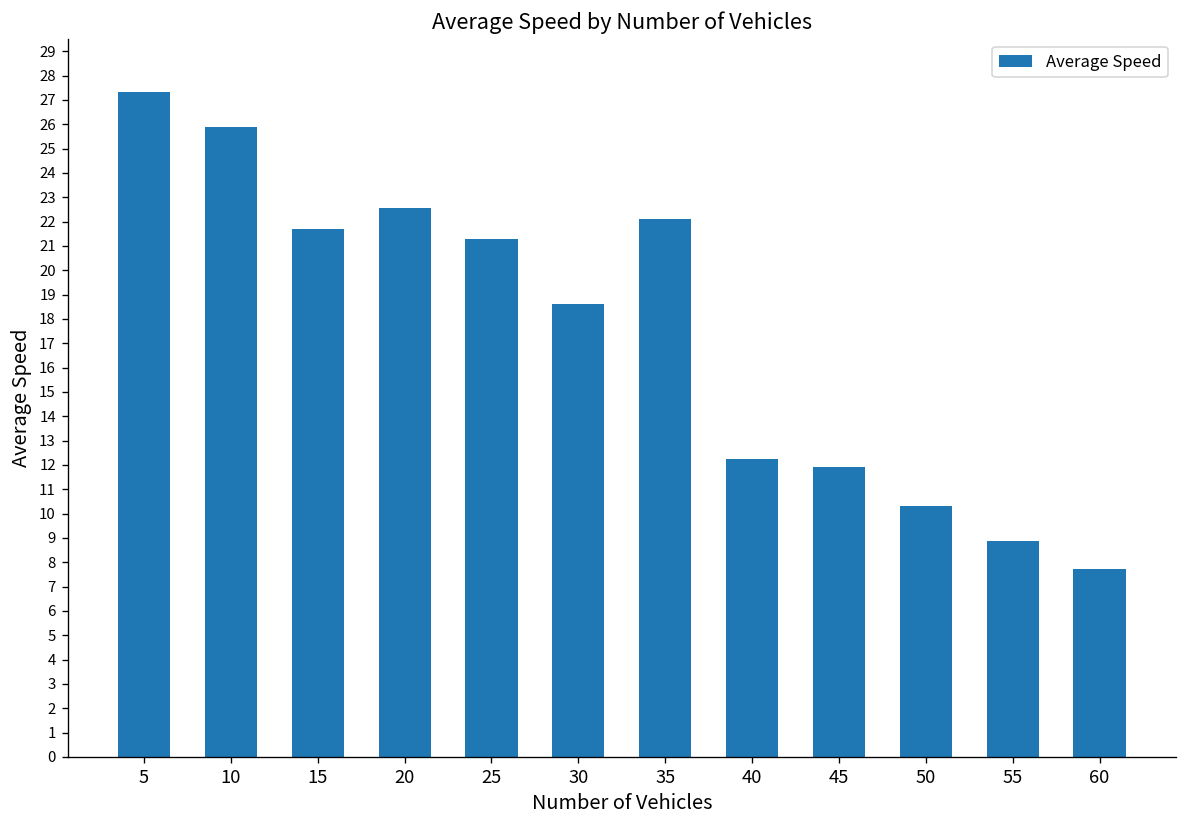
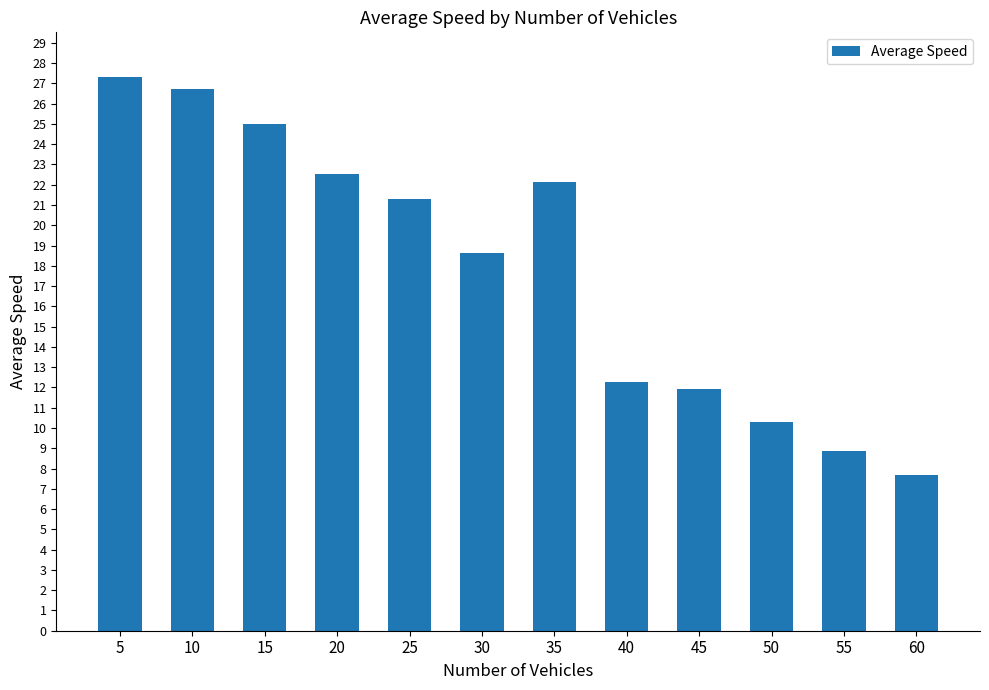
  {
    "5": 27.3,
-   "10": 25.9,
-   "15": 21.7,
+   "10": 26.7,
+   "15": 25.0,
    "20": 22.5,
    "25": 21.3,
    "30": 18.6,
    "35": 22.1,
    "40": 12.3,
    "45": 11.9,
    "50": 10.3,
    "55": 8.9,
    "60": 7.7
  }
